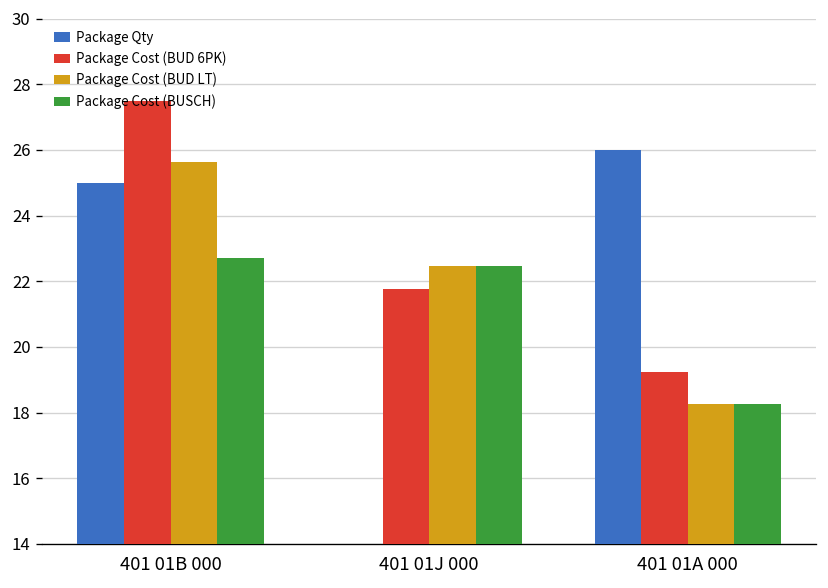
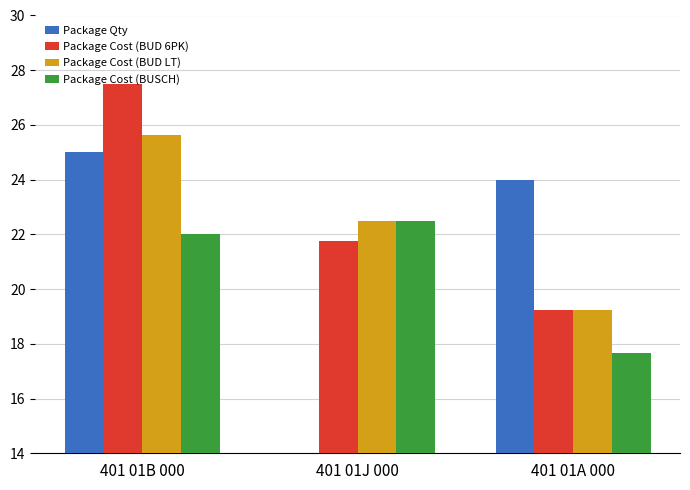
  {
    "Package Qty": {
      "401 01B 000": 25,
-     "401 01A 000": 26
+     "401 01A 000": 24
    },
    "Package Cost (BUD 6PK)": {
      "401 01B 000": 27.5,
      "401 01J 000": 21.8,
      "401 01A 000": 19.2
    },
    "Package Cost (BUD LT)": {
      "401 01B 000": 25.6,
      "401 01J 000": 22.5,
-     "401 01A 000": 18.3
+     "401 01A 000": 19.3
    },
    "Package Cost (BUSCH)": {
-     "401 01B 000": 22.7,
+     "401 01B 000": 22.0,
      "401 01J 000": 22.5,
-     "401 01A 000": 18.3
+     "401 01A 000": 17.7
    }
  }
